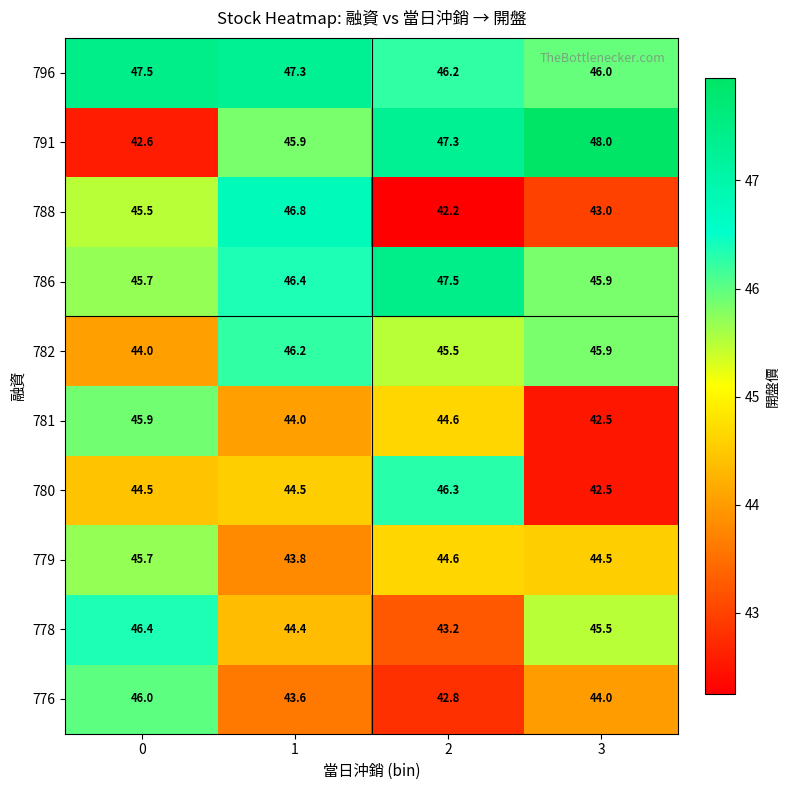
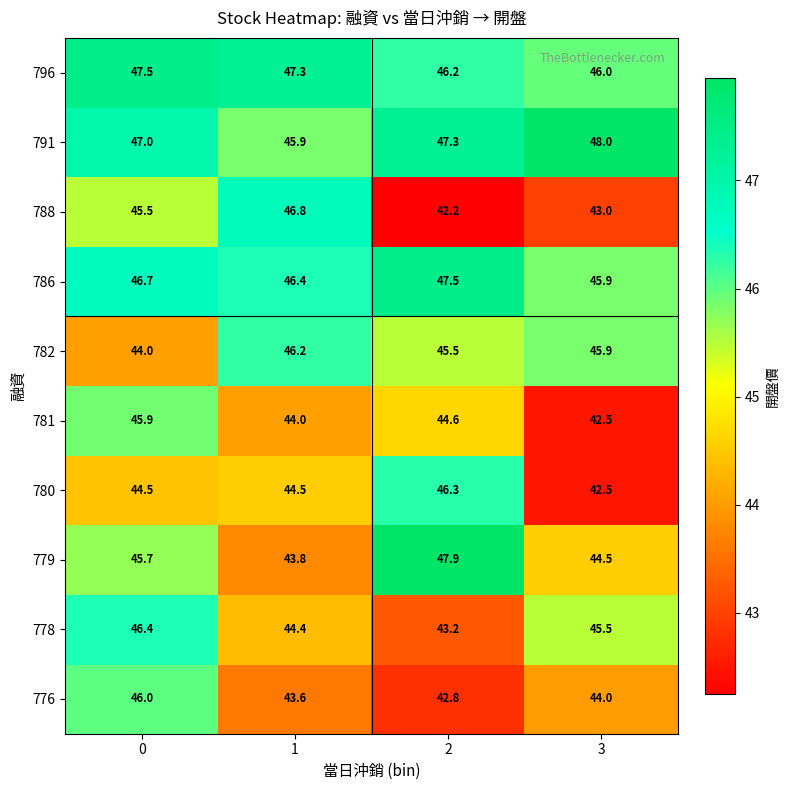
  {
    "796": {
      "0": 47.5,
      "1": 47.3,
      "2": 46.2
    },
    "791": {
-     "0": 42.6,
+     "0": 47.0,
      "1": 45.9,
      "2": 47.3,
      "3": 48.0
    },
    "788": {
      "0": 45.5,
      "1": 46.8,
      "2": 42.2,
      "3": 43.0
    },
    "786": {
-     "0": 45.7,
+     "0": 46.7,
      "1": 46.4,
      "2": 47.5,
      "3": 45.9
    },
    "782": {
      "0": 44.0,
      "1": 46.2,
      "2": 45.5,
      "3": 45.9
    },
    "781": {
      "0": 45.9,
      "1": 44.0,
      "2": 44.6,
      "3": 42.5
    },
    "780": {
      "0": 44.5,
      "1": 44.5,
      "2": 46.3,
      "3": 42.5
    },
    "779": {
      "0": 45.7,
      "1": 43.8,
-     "2": 44.6,
+     "2": 47.9,
      "3": 44.5
    },
    "778": {
      "0": 46.4,
      "1": 44.4,
      "2": 43.2,
      "3": 45.5
    },
    "776": {
      "0": 46.0,
      "1": 43.6,
      "2": 42.8,
      "3": 44.0
    }
  }
